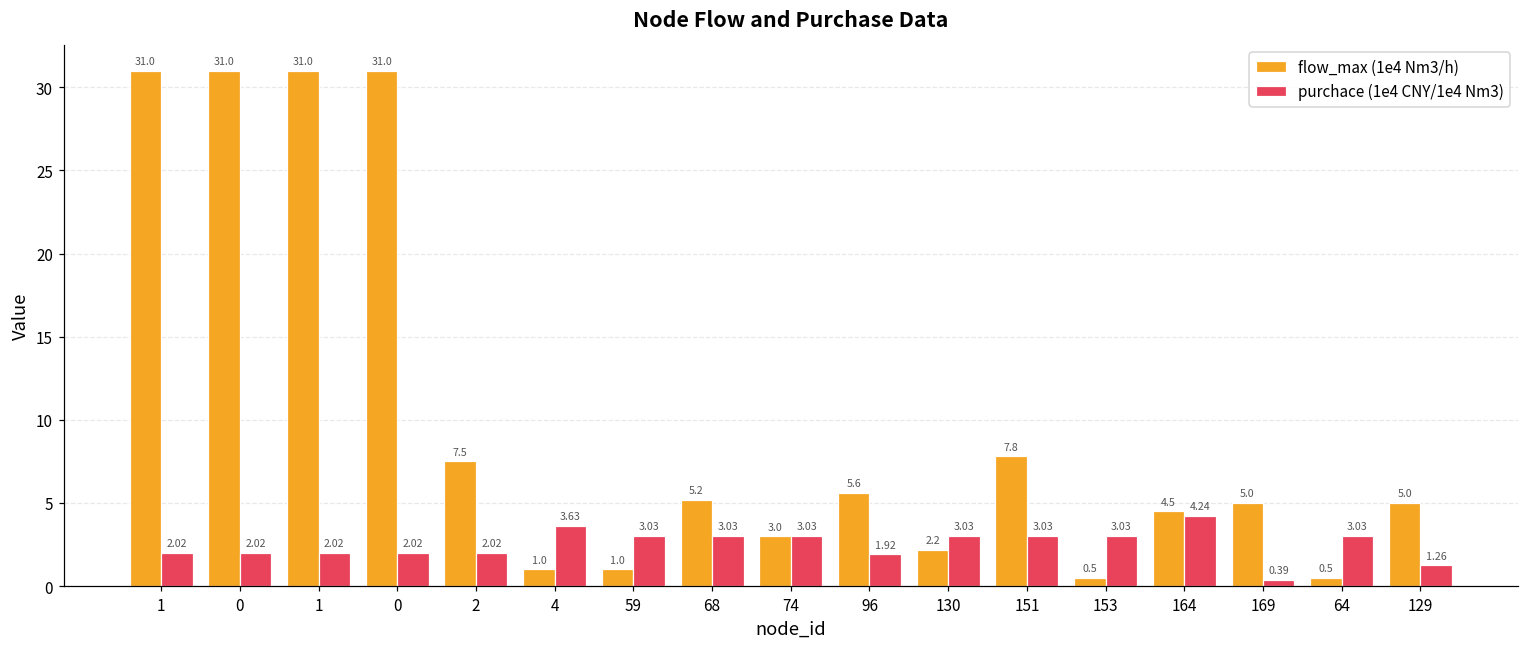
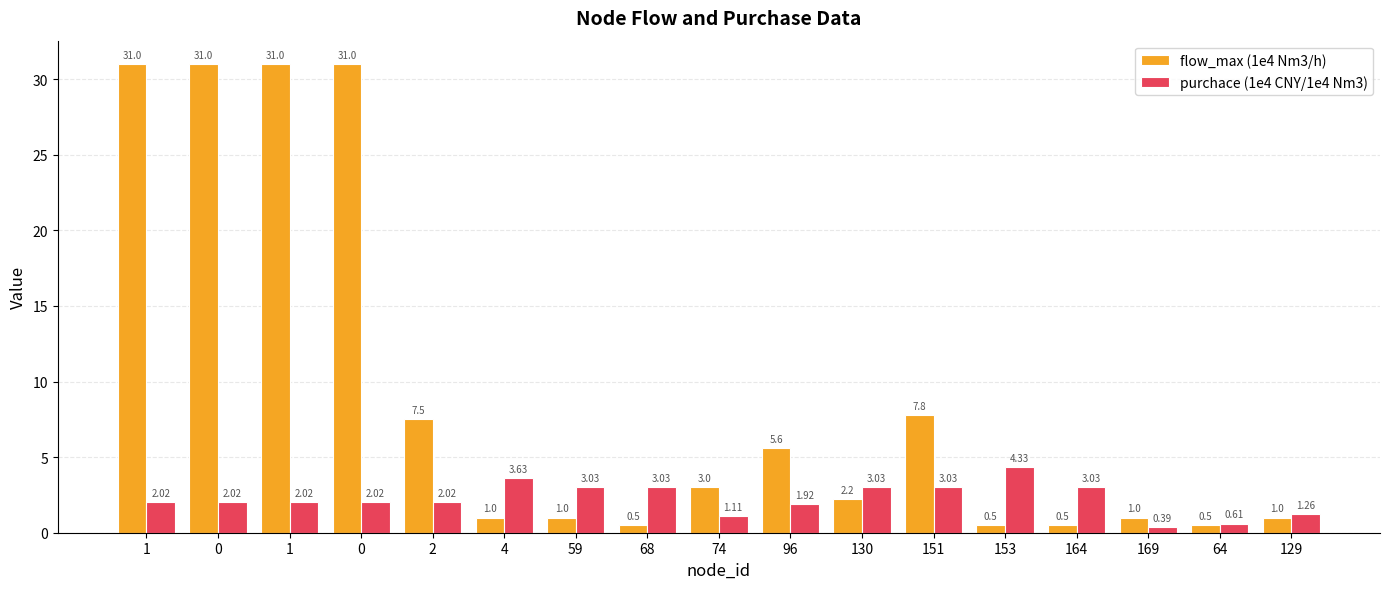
  {
    "flow_max (1e4 Nm3/h)": {
      "2": 7.5,
      "4": 1.0,
      "59": 1.0,
-     "68": 5.2,
+     "68": 0.5,
      "74": 3.0,
      "96": 5.6,
      "130": 2.2,
      "151": 7.8,
      "153": 0.5,
-     "164": 4.5,
-     "169": 5.0,
+     "164": 0.5,
+     "169": 1.0,
      "64": 0.5,
-     "129": 5.0
+     "129": 1.0
    },
    "purchace (1e4 CNY/1e4 Nm3)": {
      "2": 2.02,
      "4": 3.63,
      "59": 3.03,
      "68": 3.03,
-     "74": 3.03,
+     "74": 1.11,
      "96": 1.92,
      "130": 3.03,
      "151": 3.03,
-     "153": 3.03,
-     "164": 4.24,
+     "153": 4.33,
+     "164": 3.03,
      "169": 0.39,
-     "64": 3.03,
+     "64": 0.61,
      "129": 1.26
    }
  }
